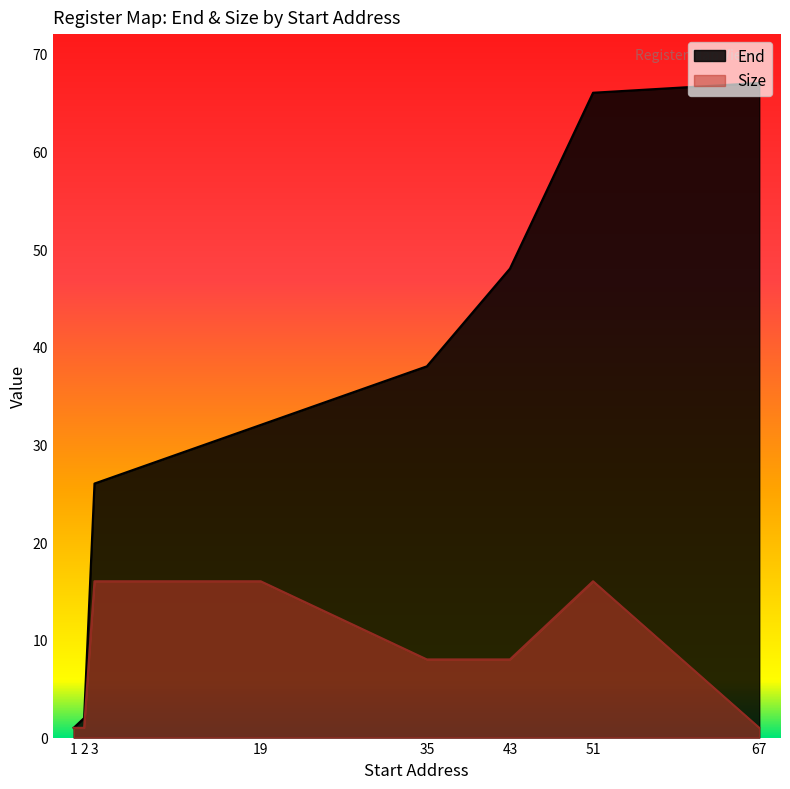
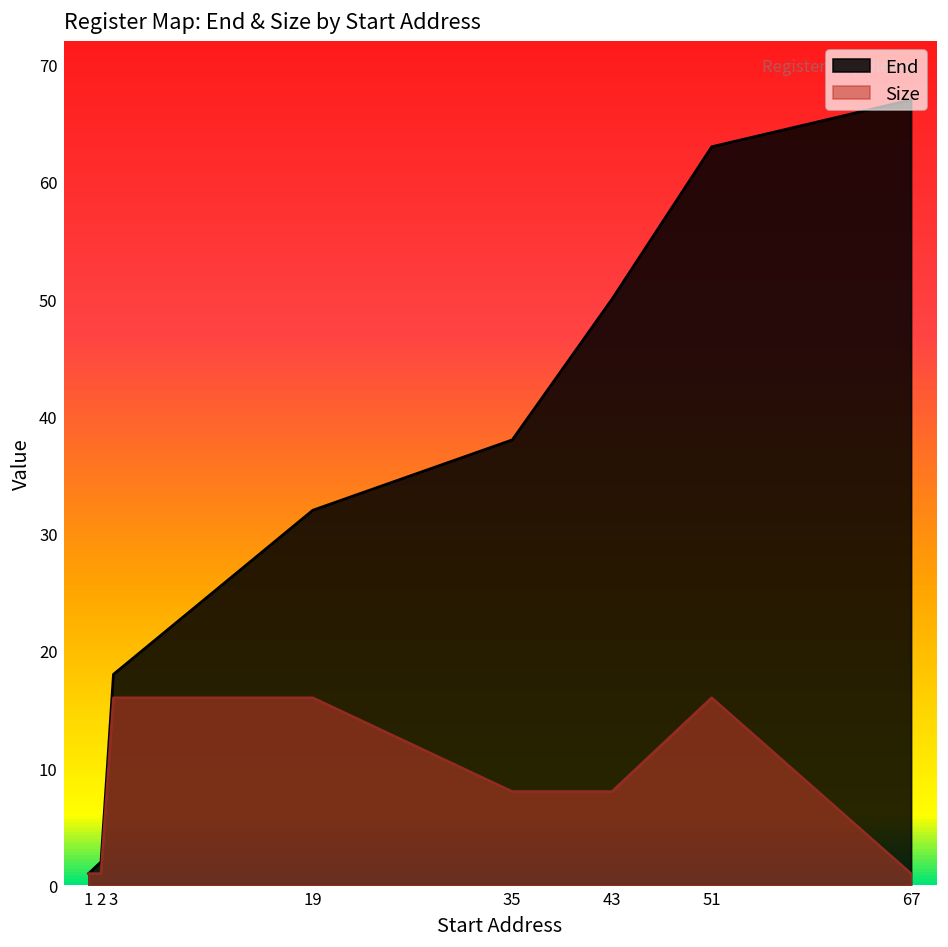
  {
    "End": {
      "2": 2,
-     "3": 26,
+     "3": 18,
      "19": 32,
      "35": 38,
-     "43": 48,
-     "51": 66
+     "43": 50,
+     "51": 63
    },
    "Size": {
      "2": 1,
      "3": 16,
      "19": 16,
      "35": 8,
      "43": 8,
      "51": 16,
      "67": 1
    }
  }
